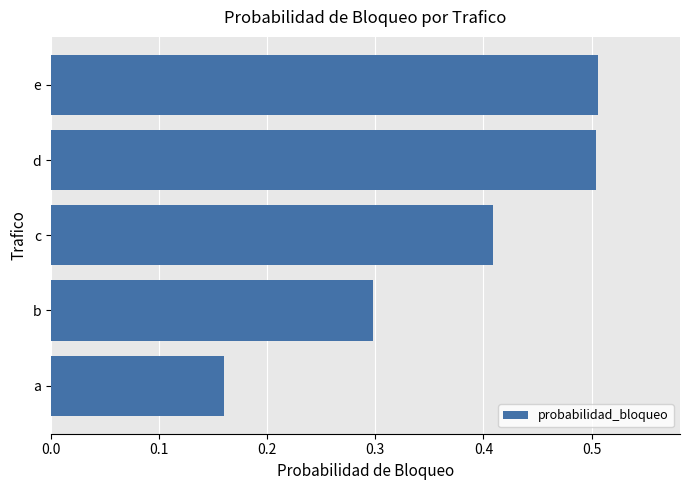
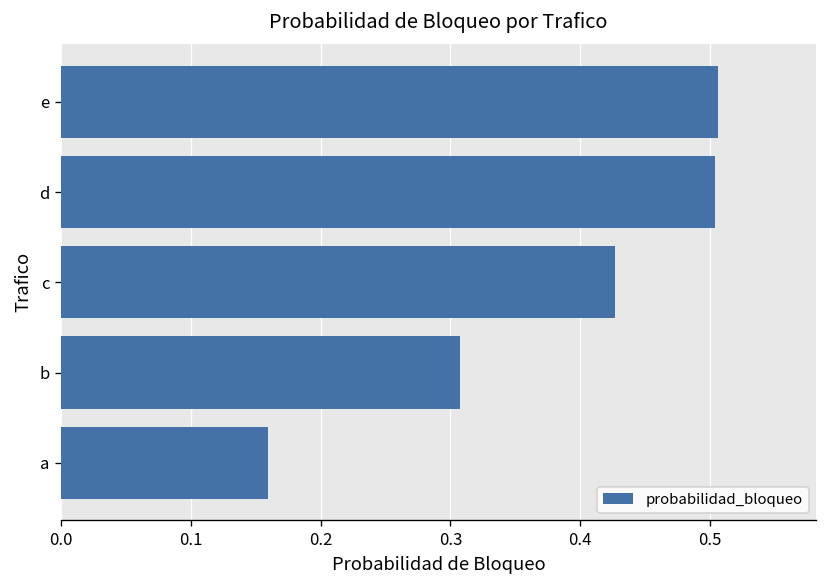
  {
    "e": 0.506,
    "d": 0.504,
-   "c": 0.409,
-   "b": 0.298,
+   "c": 0.427,
+   "b": 0.307,
    "a": 0.160
  }
